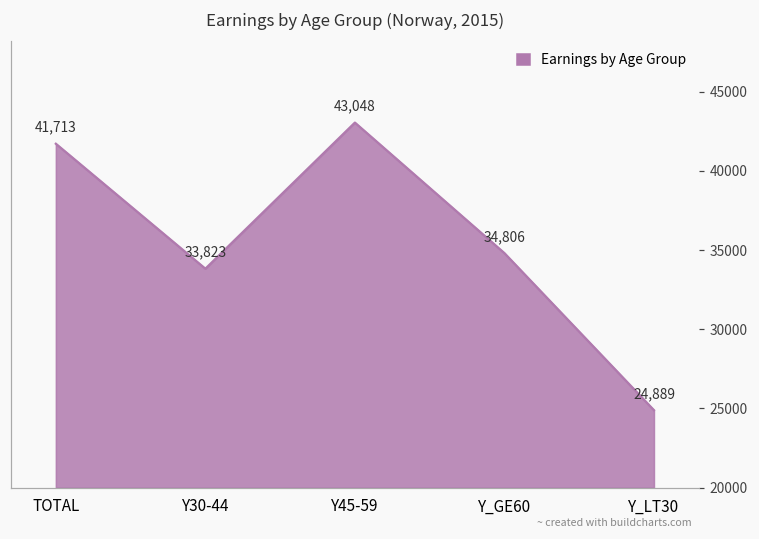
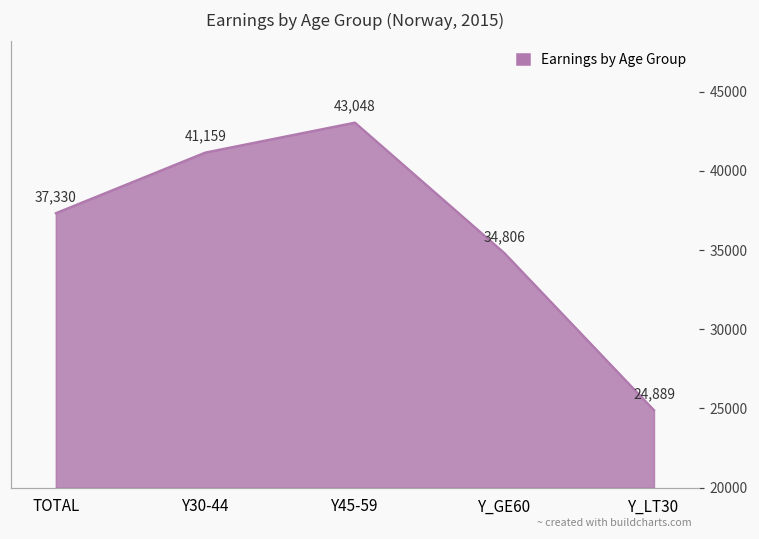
  {
-   "TOTAL": "41,713",
-   "Y30-44": "33,823",
+   "TOTAL": "37,330",
+   "Y30-44": "41,159",
    "Y45-59": "43,048",
    "Y_GE60": "34,806",
    "Y_LT30": "24,889"
  }
